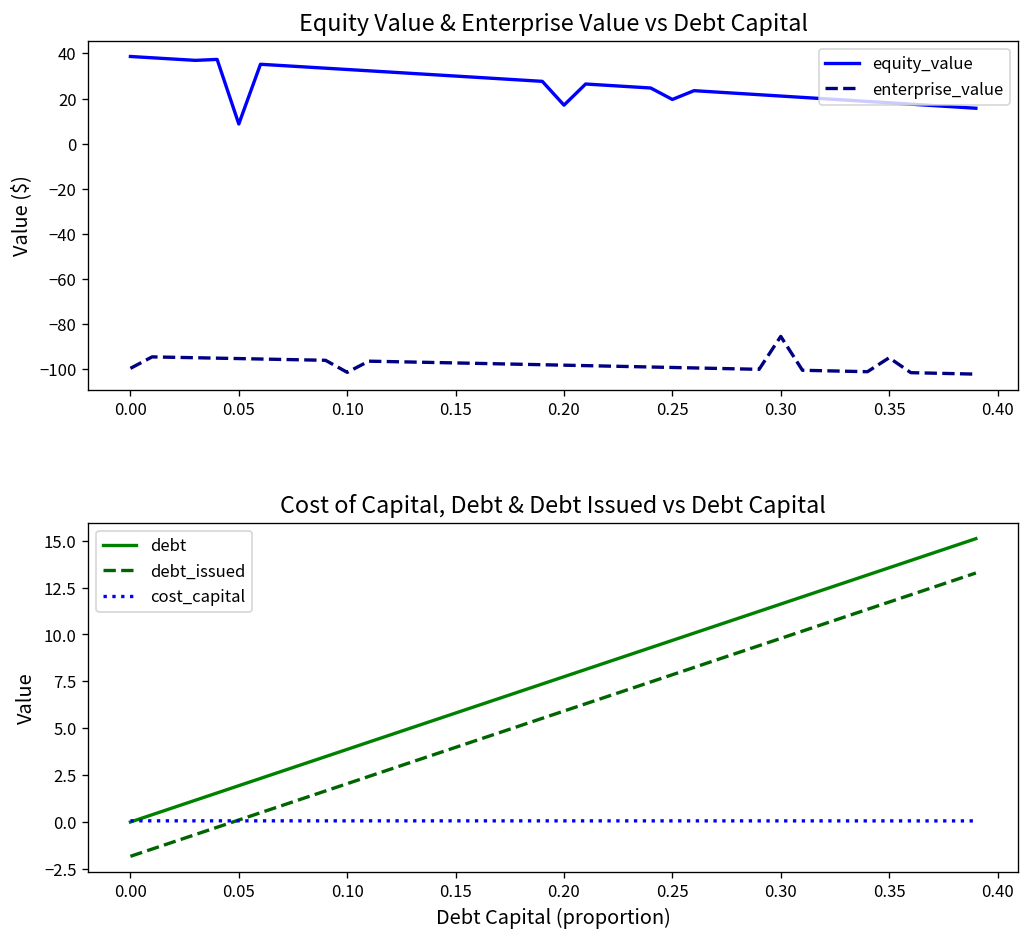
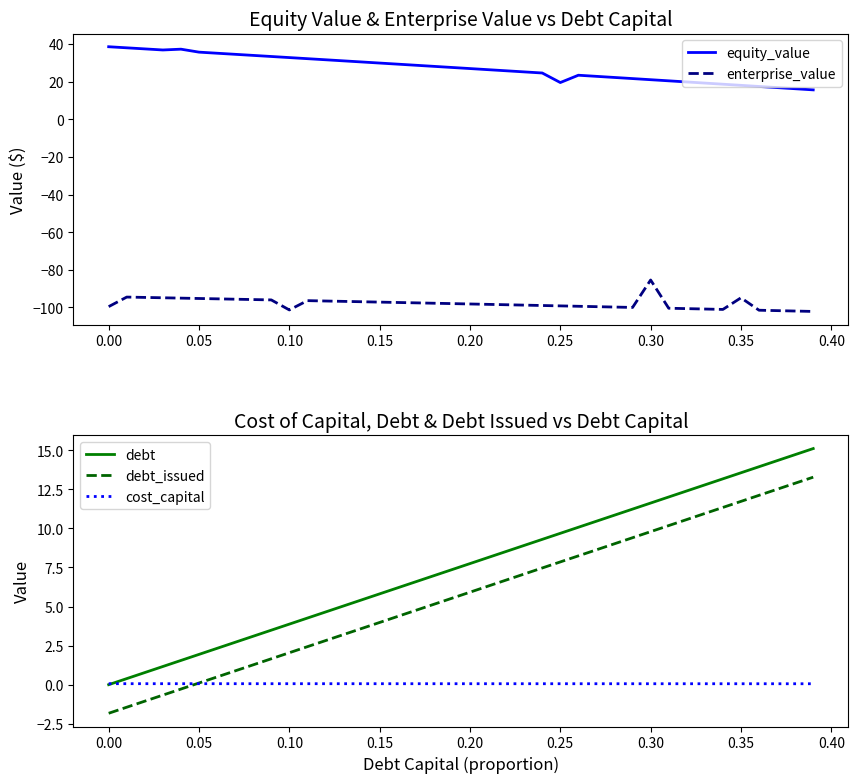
  {
    "Equity Value & Enterprise Value vs Debt Capital": {
      "equity_value": {
        "0.00": 39,
-       "0.05": 9,
+       "0.05": 36,
        "0.10": 33,
        "0.15": 30,
-       "0.20": 17,
+       "0.20": 27,
        "0.25": 20,
        "0.30": 21
      },
      "enterprise_value": {
        "0.00": -100,
        "0.05": -95,
        "0.10": -101,
        "0.15": -97,
        "0.20": -98,
        "0.25": -99,
        "0.30": -85,
        "0.35": -95
      }
    },
    "Cost of Capital, Debt & Debt Issued vs Debt Capital": {
      "cost_capital": {
        "0.10": 0.1,
        "0.15": 0.1,
        "0.20": 0.1,
        "0.25": 0.1,
        "0.30": 0.1,
        "0.35": 0.1
      }
    }
  }
